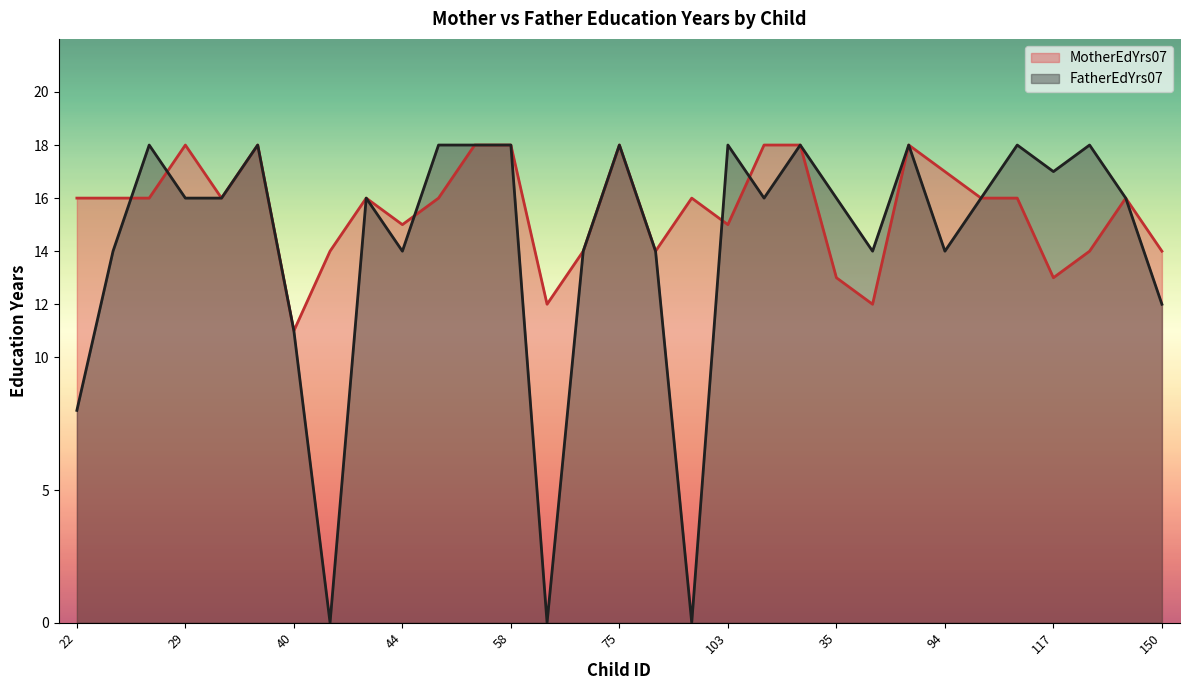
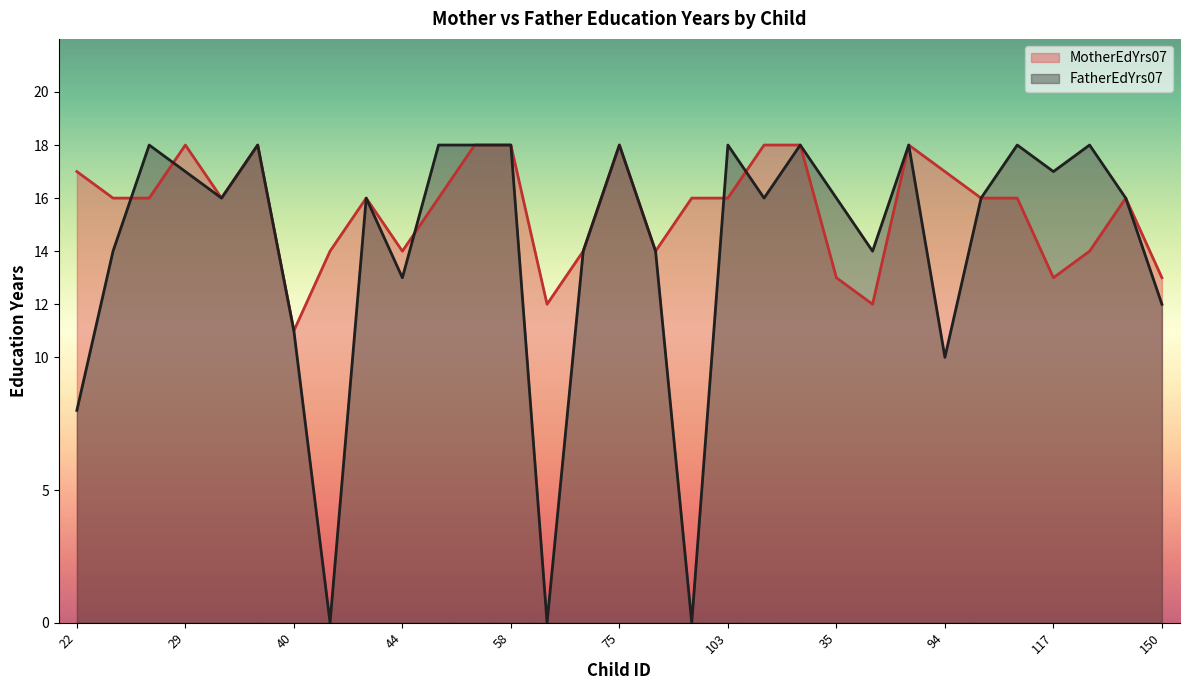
  {
    "MotherEdYrs07": {
-     "22": 16,
+     "22": 17,
      "29": 18,
-     "44": 15,
-     "103": 15,
+     "44": 14,
+     "103": 16,
      "35": 13,
      "94": 17,
      "117": 13,
-     "150": 14
+     "150": 13
    },
    "FatherEdYrs07": {
      "22": 8,
-     "29": 16,
-     "44": 14,
+     "29": 17,
+     "44": 13,
      "103": 18,
      "35": 16,
-     "94": 14,
+     "94": 10,
      "117": 17,
      "150": 12
    }
  }
